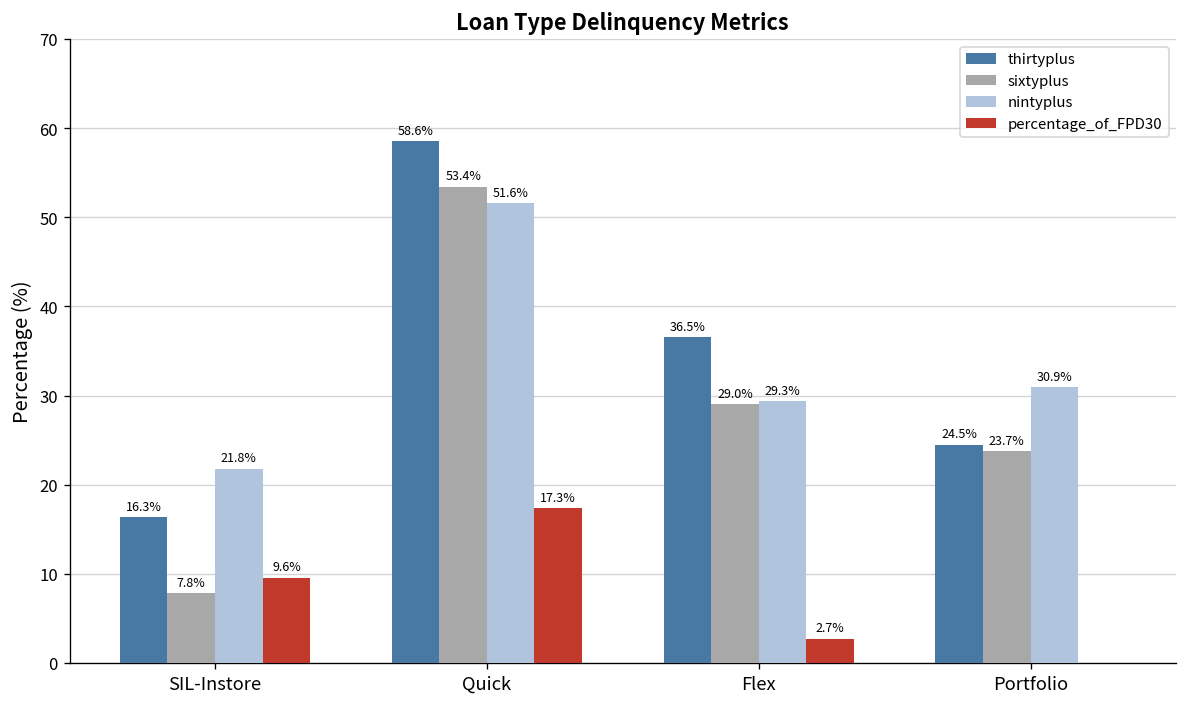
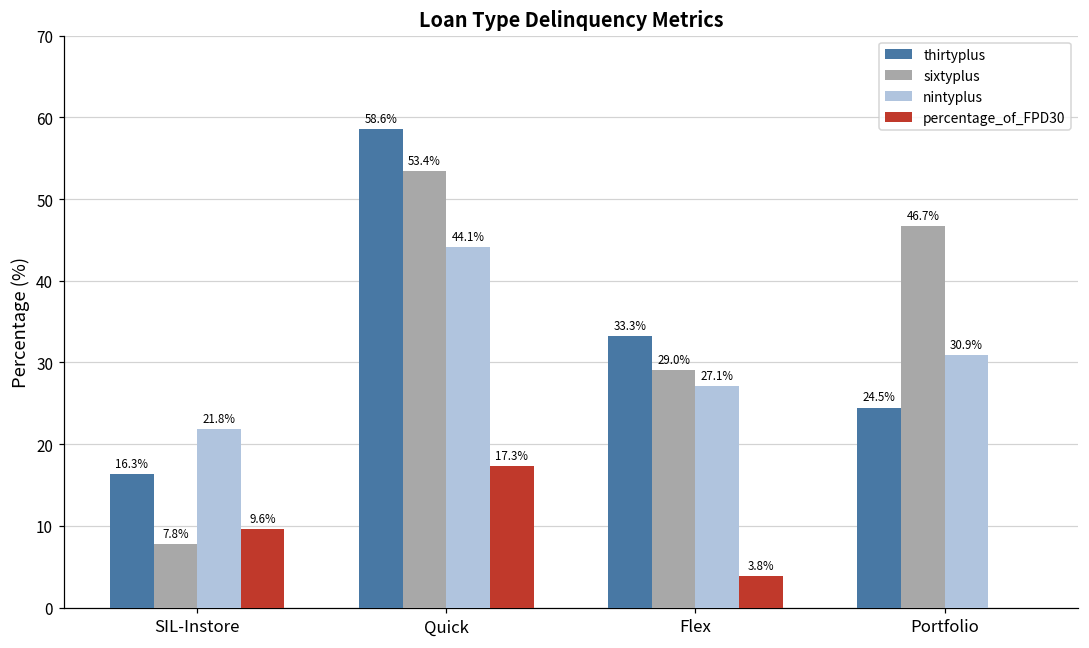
  {
    "thirtyplus": {
      "SIL-Instore": "16.3%",
      "Quick": "58.6%",
-     "Flex": "36.5%",
+     "Flex": "33.3%",
      "Portfolio": "24.5%"
    },
    "sixtyplus": {
      "SIL-Instore": "7.8%",
      "Quick": "53.4%",
      "Flex": "29.0%",
-     "Portfolio": "23.7%"
+     "Portfolio": "46.7%"
    },
    "nintyplus": {
      "SIL-Instore": "21.8%",
-     "Quick": "51.6%",
-     "Flex": "29.3%",
+     "Quick": "44.1%",
+     "Flex": "27.1%",
      "Portfolio": "30.9%"
    },
    "percentage_of_FPD30": {
      "SIL-Instore": "9.6%",
      "Quick": "17.3%",
-     "Flex": "2.7%"
+     "Flex": "3.8%"
    }
  }
